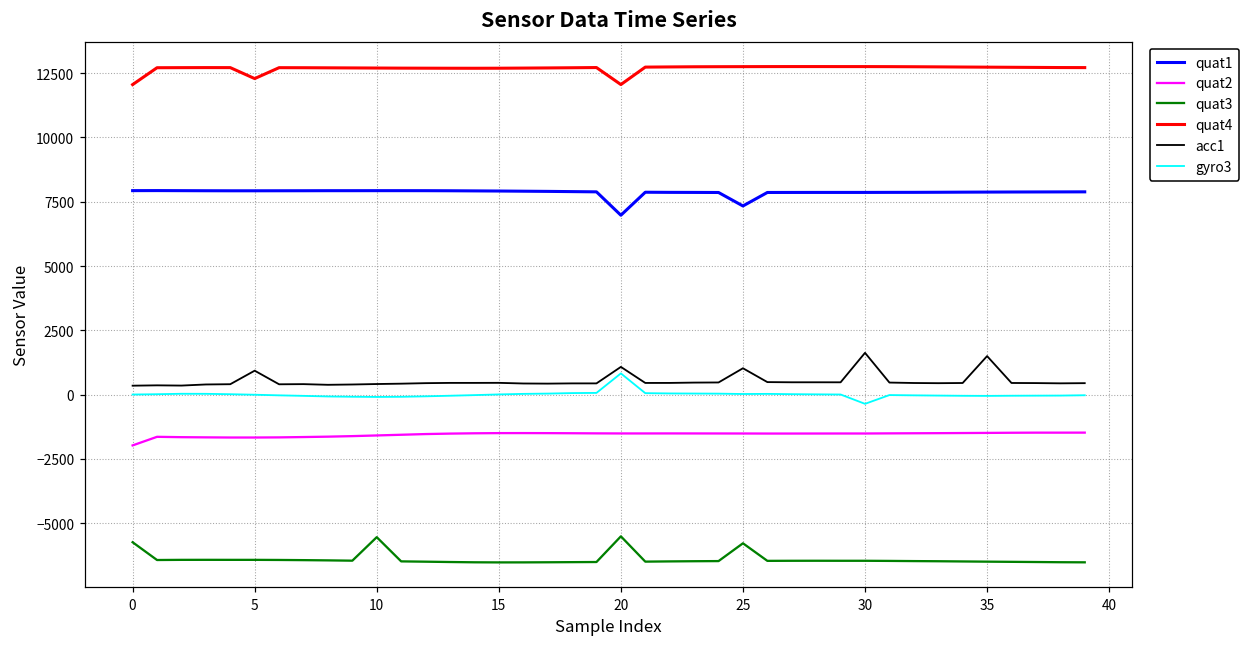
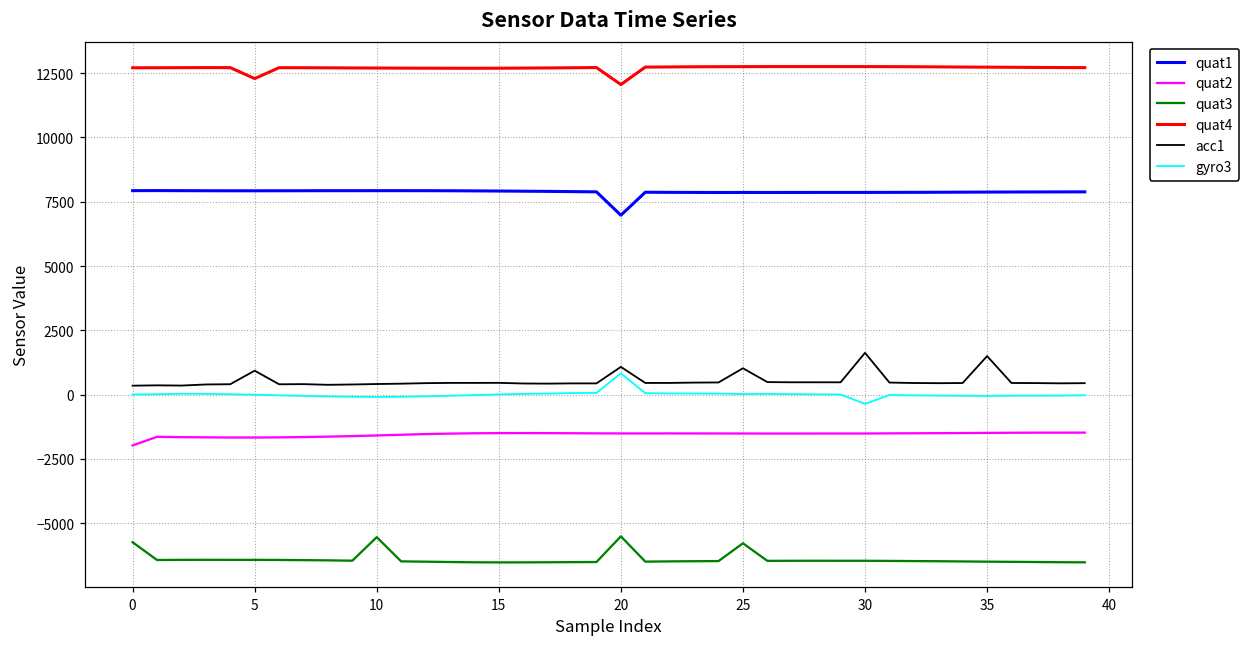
  {
    "quat1": {
      "0": 7900,
      "5": 7900,
      "10": 7900,
      "15": 7900,
      "20": 7000,
-     "25": 7300,
+     "25": 7900,
      "30": 7900,
      "35": 7900
    },
    "quat2": {
      "0": -2000,
      "5": -1700,
      "10": -1600,
      "15": -1500,
      "20": -1500,
      "25": -1500,
      "30": -1500,
      "35": -1500
    },
    "quat3": {
      "0": -5700,
      "5": -6400,
      "10": -5500,
      "15": -6500,
      "20": -5500,
      "25": -5800,
      "30": -6500,
      "35": -6500
    },
    "quat4": {
-     "0": 12100,
+     "0": 12700,
      "5": 12300,
      "10": 12700,
      "15": 12700,
      "20": 12100,
      "25": 12800,
      "30": 12800,
      "35": 12700
    },
    "acc1": {
      "0": 300,
      "5": 900,
      "10": 400,
      "15": 500,
      "20": 1100,
      "25": 1000,
      "30": 1600,
      "35": 1500
    },
    "gyro3": {
      "0": 0,
      "5": 0,
      "10": -100,
      "15": 0,
      "20": 800,
      "25": 0,
      "30": -400,
      "35": 0
    }
  }
